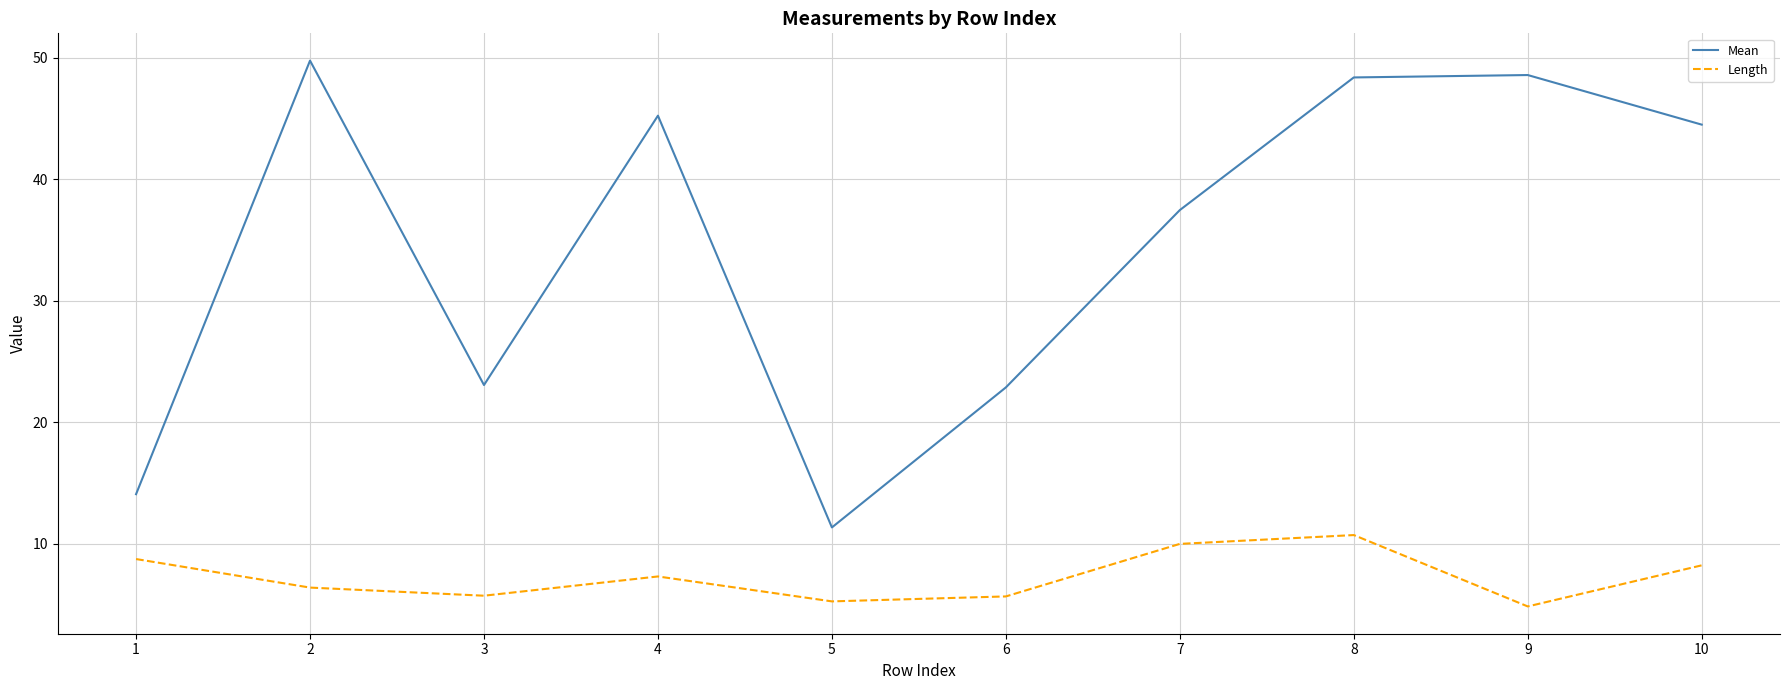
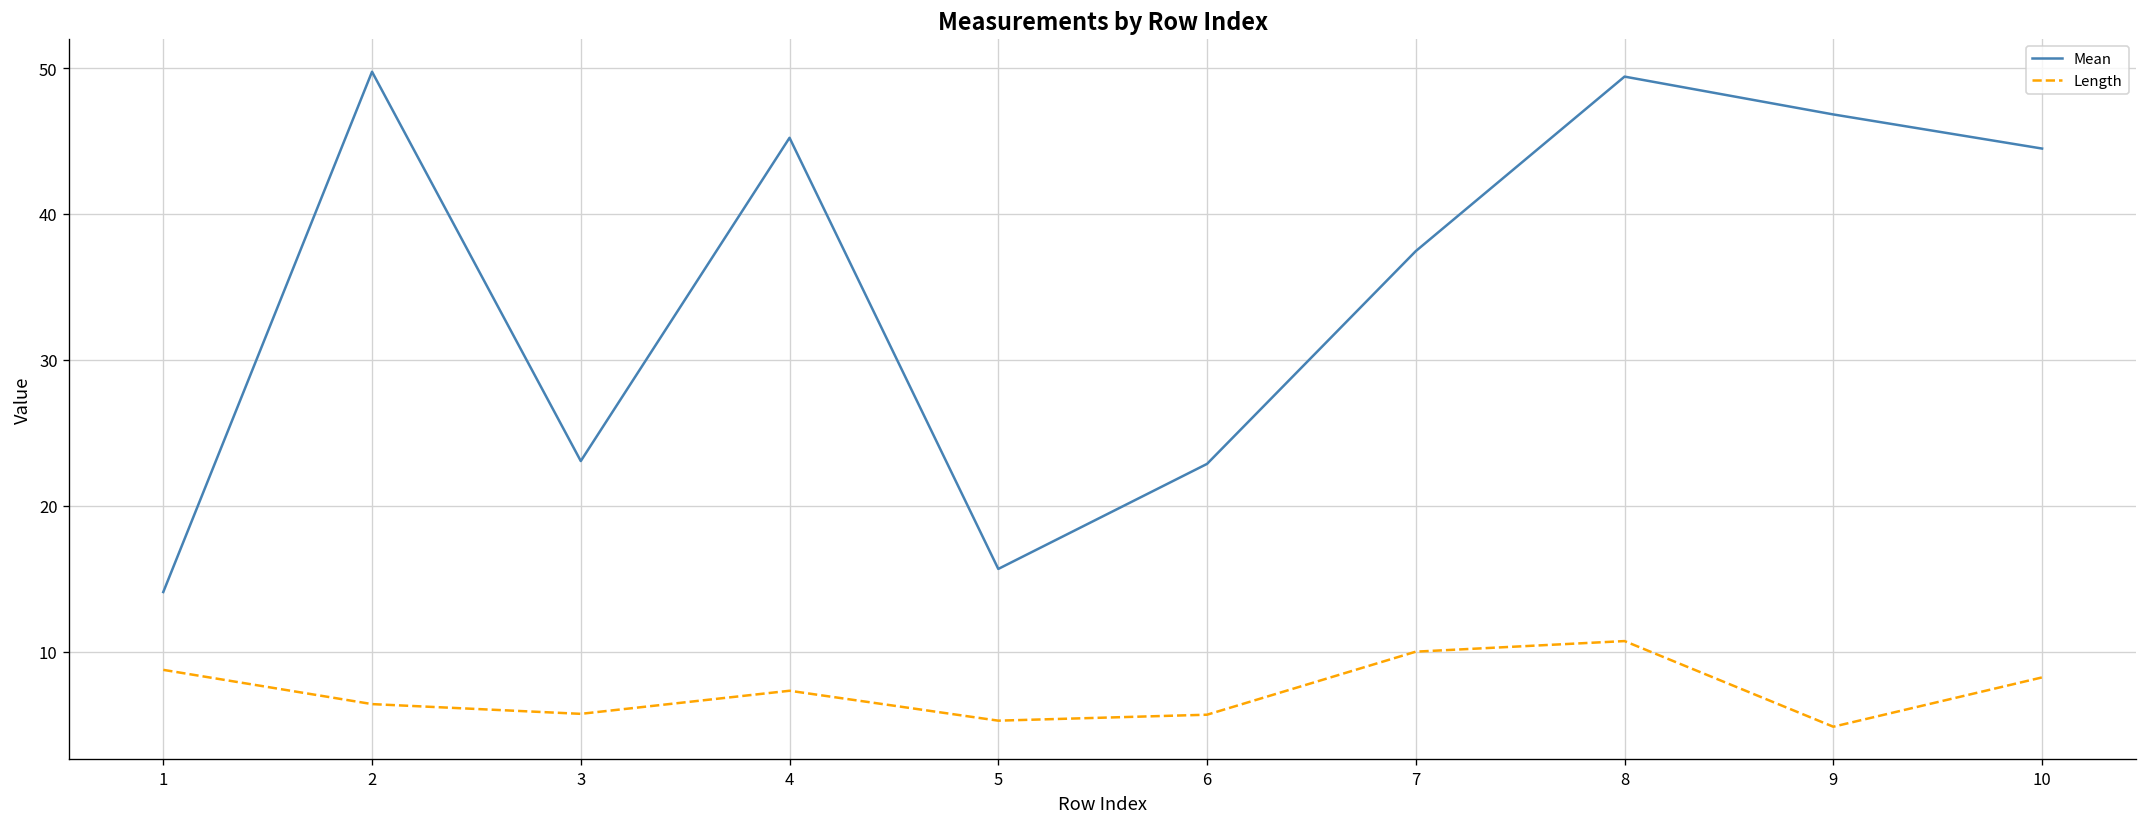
  {
    "Mean": {
      "1": 14.1,
      "2": 49.7,
      "3": 23.1,
      "4": 45.2,
-     "5": 11.4,
+     "5": 15.7,
      "6": 22.9,
      "7": 37.5,
-     "8": 48.4,
-     "9": 48.6,
+     "8": 49.4,
+     "9": 46.8,
      "10": 44.5
    },
    "Length": {
      "1": 8.8,
      "2": 6.4,
      "3": 5.7,
      "4": 7.3,
      "5": 5.3,
      "6": 5.7,
      "7": 10.0,
      "8": 10.7,
      "9": 4.9,
      "10": 8.2
    }
  }
